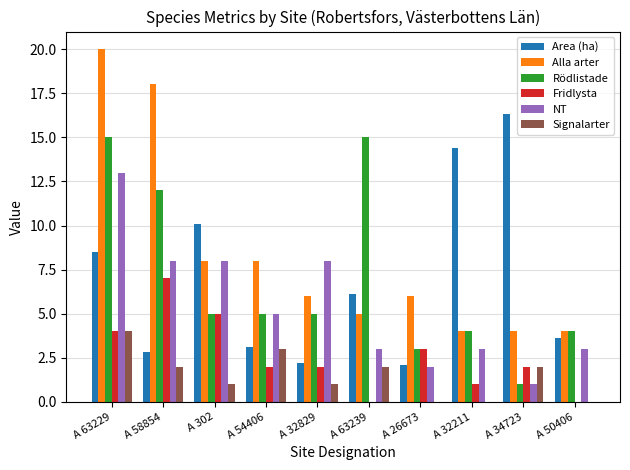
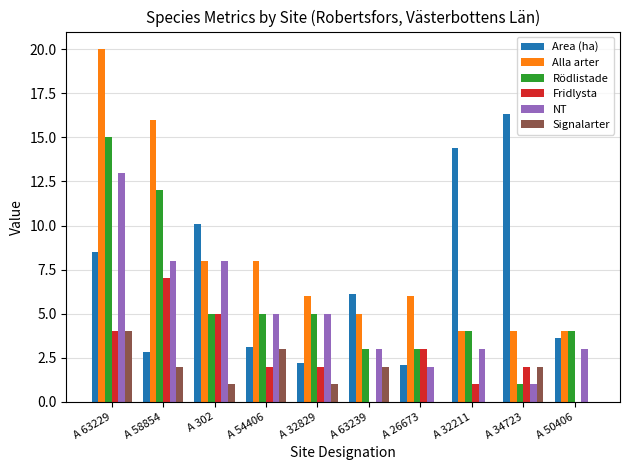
  {
    "Area (ha)": {
      "A 63229": 8.5,
      "A 58854": 2.8,
      "A 302": 10,
      "A 54406": 3,
      "A 32829": 2.2,
      "A 63239": 6,
      "A 26673": 2,
      "A 32211": 14.4,
      "A 34723": 16.3,
      "A 50406": 3.6
    },
    "Alla arter": {
      "A 63229": 20,
-     "A 58854": 18,
+     "A 58854": 16,
      "A 302": 8,
      "A 54406": 8,
      "A 32829": 6,
      "A 63239": 5,
      "A 26673": 6,
      "A 32211": 4,
      "A 34723": 4,
      "A 50406": 4
    },
    "Rödlistade": {
      "A 63229": 15,
      "A 58854": 12,
      "A 302": 5,
      "A 54406": 5,
      "A 32829": 5,
-     "A 63239": 15,
+     "A 63239": 3,
      "A 26673": 3,
      "A 32211": 4,
      "A 34723": 1,
      "A 50406": 4
    },
    "Fridlysta": {
      "A 63229": 4,
      "A 58854": 7,
      "A 302": 5,
      "A 54406": 2,
      "A 32829": 2,
      "A 63239": 0,
      "A 26673": 3,
      "A 32211": 1,
      "A 34723": 2,
      "A 50406": 0
    },
    "NT": {
      "A 63229": 13,
      "A 58854": 8,
      "A 302": 8,
      "A 54406": 5,
-     "A 32829": 8,
+     "A 32829": 5,
      "A 63239": 3,
      "A 26673": 2,
      "A 32211": 3,
      "A 34723": 1,
      "A 50406": 3
    },
    "Signalarter": {
      "A 63229": 4,
      "A 58854": 2,
      "A 302": 1,
      "A 54406": 3,
      "A 32829": 1,
      "A 63239": 2,
      "A 26673": 0,
      "A 32211": 0,
      "A 34723": 2,
      "A 50406": 0
    }
  }
